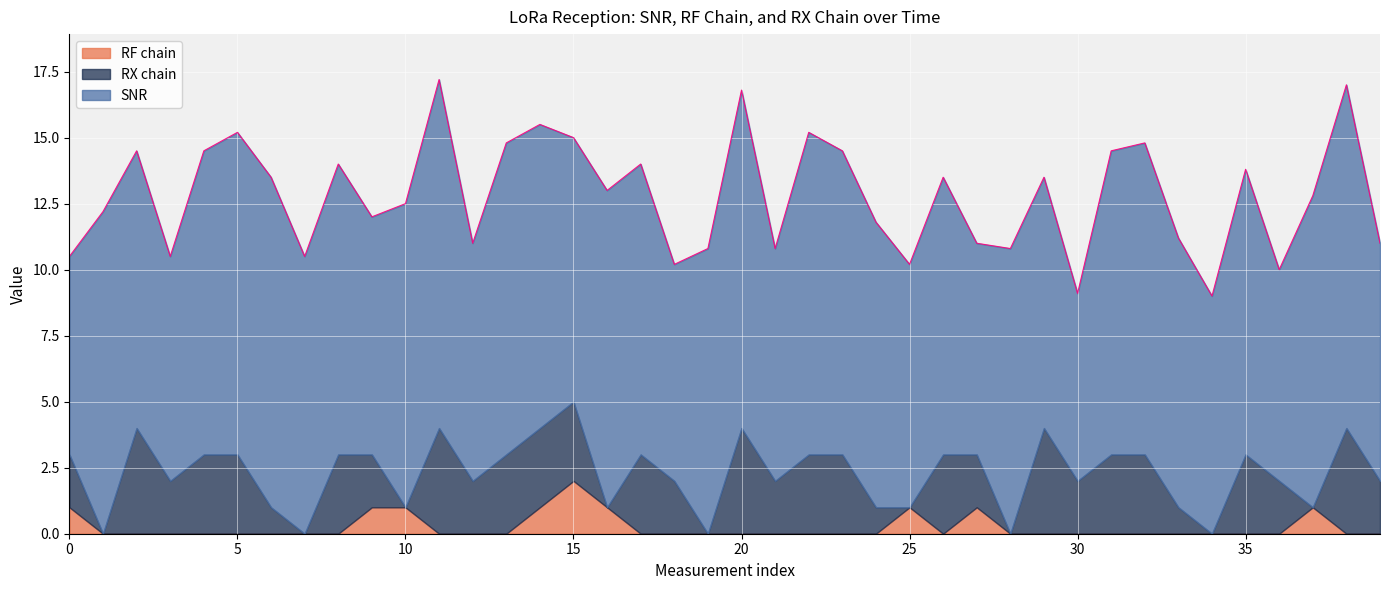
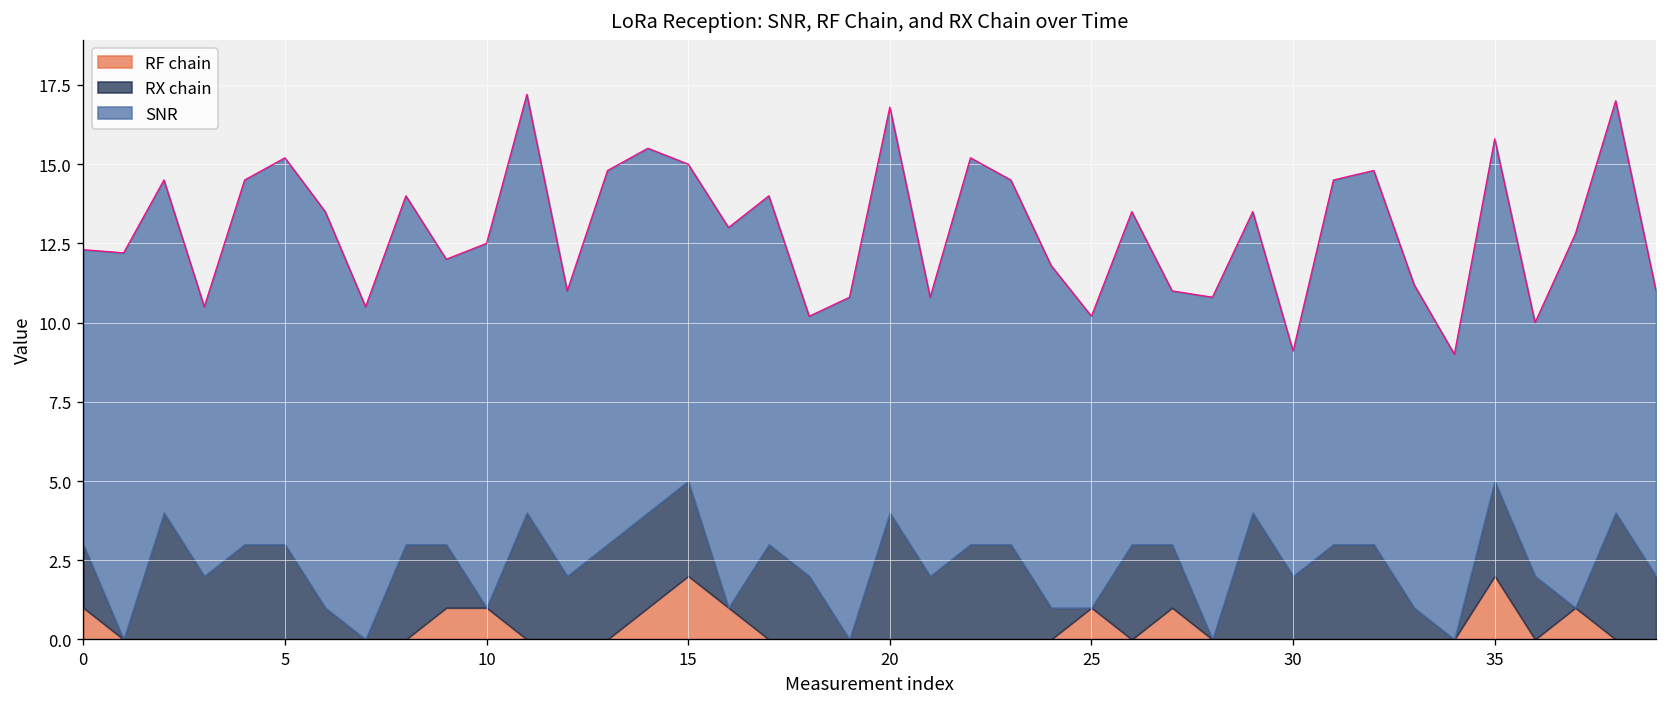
  {
    "RF chain": {
      "0": 1,
      "5": 0,
      "15": 2,
      "20": 0,
      "30": 0,
-     "35": 0
+     "35": 2
    },
    "RX chain": {
      "0": 2.0,
      "5": 3.0,
      "15": 3.0,
      "20": 4.0,
      "30": 2.0,
      "35": 3.0
    },
    "SNR": {
-     "0": 7.5,
+     "0": 9.3,
      "5": 12.2,
      "10": 11.5,
      "15": 10.0,
      "20": 12.8,
      "25": 9.2,
      "30": 7.1,
      "35": 10.8
    }
  }
